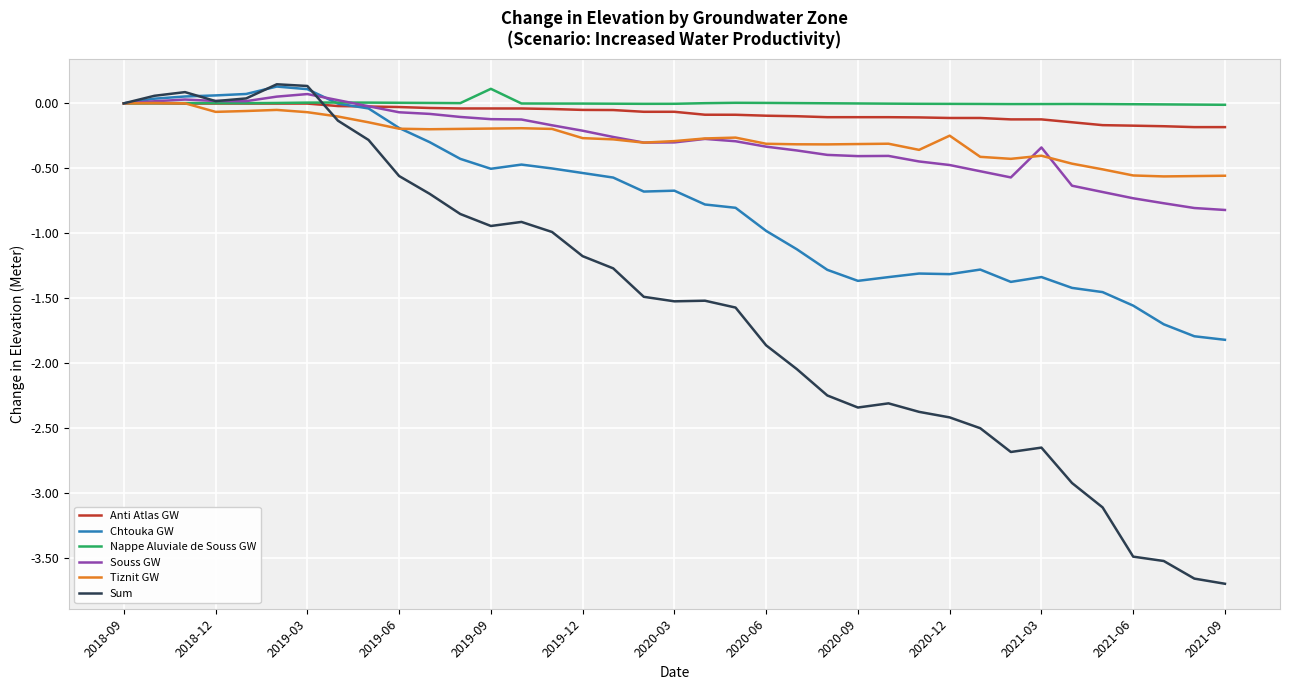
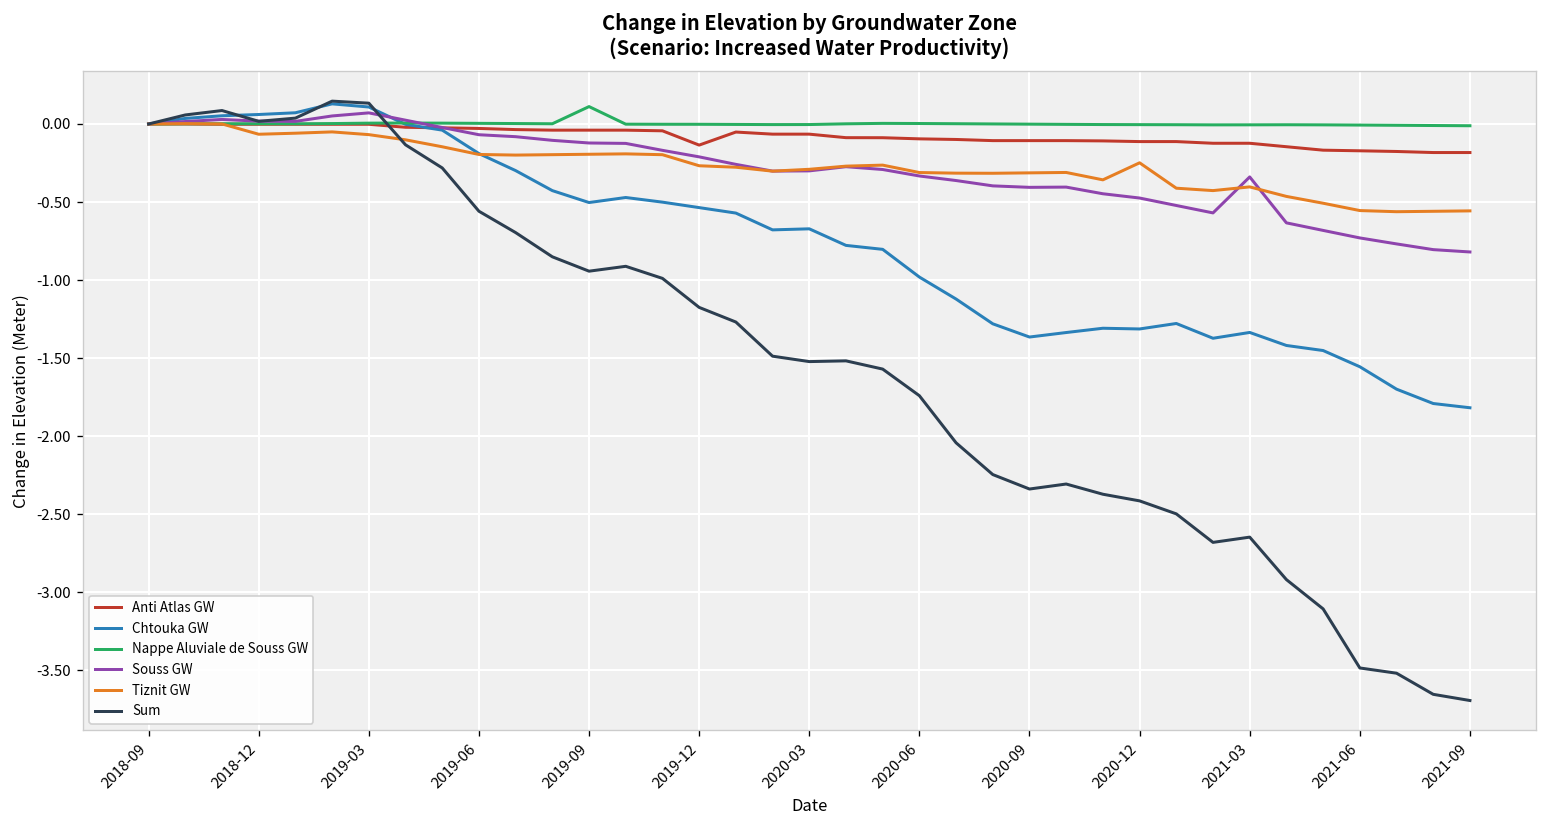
  {
    "Anti Atlas GW": {
      "2019-06": -0.03,
      "2019-09": -0.04,
-     "2019-12": -0.05,
+     "2019-12": -0.14,
      "2020-03": -0.07,
      "2020-06": -0.10,
      "2020-09": -0.11,
      "2020-12": -0.11,
      "2021-03": -0.12,
      "2021-06": -0.17,
      "2021-09": -0.18
    },
    "Chtouka GW": {
      "2018-12": 0.06,
      "2019-03": 0.11,
      "2019-09": -0.50,
      "2019-12": -0.54,
      "2020-03": -0.67,
      "2020-06": -0.98,
      "2020-09": -1.37,
      "2020-12": -1.31,
      "2021-03": -1.34,
      "2021-06": -1.56,
      "2021-09": -1.82
    },
    "Nappe Aluviale de Souss GW": {
      "2019-06": 0.00,
      "2019-09": 0.11,
      "2019-12": 0.00,
      "2020-03": 0.00,
      "2020-06": 0.00,
      "2020-09": 0.00,
      "2020-12": 0.00,
      "2021-03": -0.01,
      "2021-06": -0.01,
      "2021-09": -0.01
    },
    "Souss GW": {
      "2019-03": 0.07,
      "2019-06": -0.07,
      "2019-09": -0.12,
      "2019-12": -0.21,
      "2020-06": -0.33,
      "2020-09": -0.41,
      "2020-12": -0.47,
      "2021-03": -0.34,
      "2021-06": -0.73,
      "2021-09": -0.82
    },
    "Tiznit GW": {
      "2018-12": -0.07,
      "2019-03": -0.07,
      "2019-09": -0.19,
      "2019-12": -0.27,
      "2020-06": -0.31,
      "2020-09": -0.31,
      "2020-12": -0.25,
      "2021-03": -0.40,
      "2021-06": -0.55,
      "2021-09": -0.56
    },
    "Sum": {
      "2019-03": 0.13,
      "2019-06": -0.56,
      "2019-09": -0.94,
      "2019-12": -1.18,
      "2020-03": -1.52,
-     "2020-06": -1.86,
+     "2020-06": -1.74,
      "2020-09": -2.34,
      "2020-12": -2.42,
      "2021-03": -2.65,
      "2021-06": -3.49,
      "2021-09": -3.69
    }
  }
